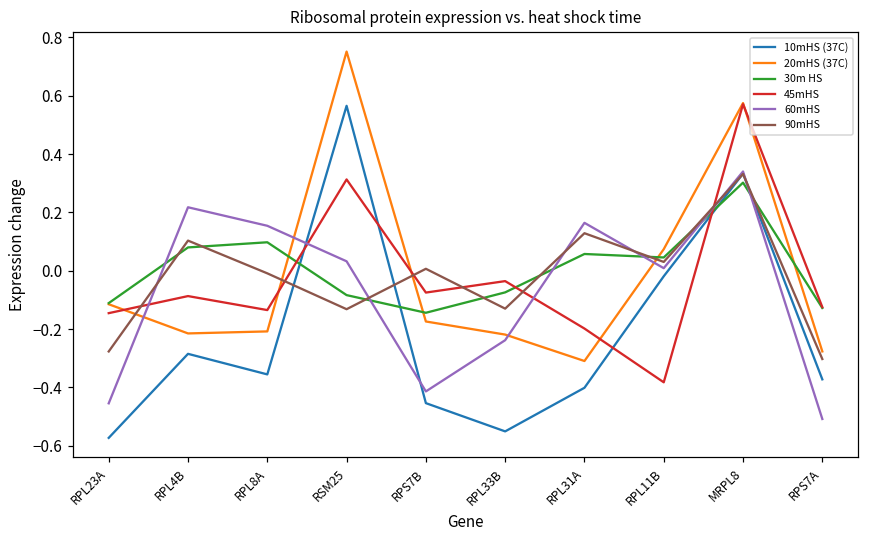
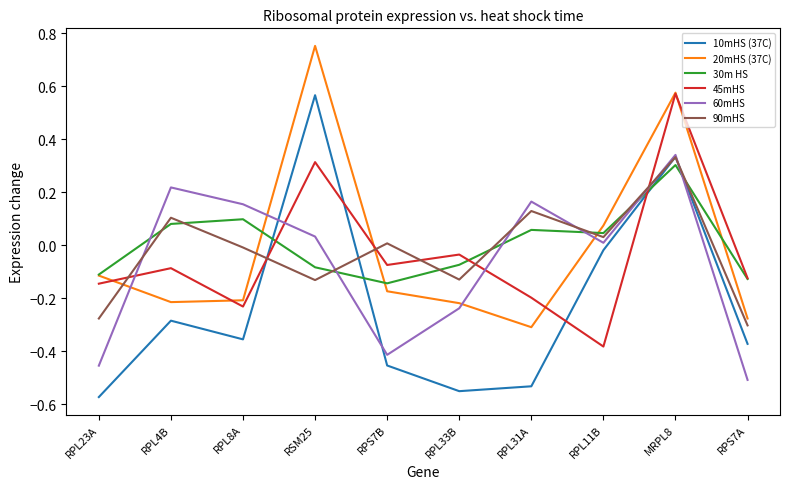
  {
    "10mHS (37C)": {
      "RPL23A": -0.57,
      "RPL4B": -0.28,
      "RPL8A": -0.36,
      "RSM25": 0.57,
      "RPS7B": -0.45,
      "RPL33B": -0.55,
-     "RPL31A": -0.40,
+     "RPL31A": -0.53,
      "RPL11B": -0.02,
      "RPS7A": -0.37
    },
    "20mHS (37C)": {
      "RPL4B": -0.21,
      "RPL8A": -0.21,
      "RSM25": 0.75,
      "RPS7B": -0.17,
      "RPL33B": -0.22,
      "RPL31A": -0.31,
      "RPL11B": 0.07,
      "RPS7A": -0.28
    },
    "30m HS": {
      "RPL4B": 0.08,
      "RPL8A": 0.10,
      "RSM25": -0.08,
      "RPS7B": -0.14,
      "RPL33B": -0.07,
      "RPL31A": 0.06,
      "RPL11B": 0.05,
      "MRPL8": 0.30
    },
    "45mHS": {
      "RPL23A": -0.15,
      "RPL4B": -0.09,
-     "RPL8A": -0.13,
+     "RPL8A": -0.23,
      "RSM25": 0.31,
      "RPS7B": -0.07,
      "RPL33B": -0.04,
      "RPL31A": -0.20,
      "RPL11B": -0.38
    },
    "60mHS": {
      "RPL23A": -0.45,
      "RPL4B": 0.22,
      "RPL8A": 0.15,
      "RSM25": 0.03,
      "RPS7B": -0.41,
      "RPL33B": -0.24,
      "RPL31A": 0.16,
      "RPL11B": 0.01,
      "RPS7A": -0.51
    },
    "90mHS": {
      "RPL23A": -0.28,
      "RPL4B": 0.10,
      "RPL8A": -0.01,
      "RSM25": -0.13,
      "RPS7B": 0.01,
      "RPL33B": -0.13,
      "RPL31A": 0.13,
      "RPL11B": 0.03,
      "RPS7A": -0.30
    }
  }
